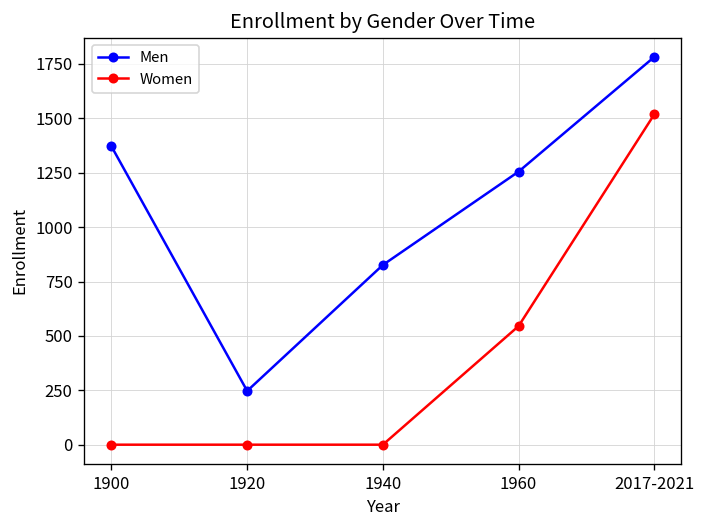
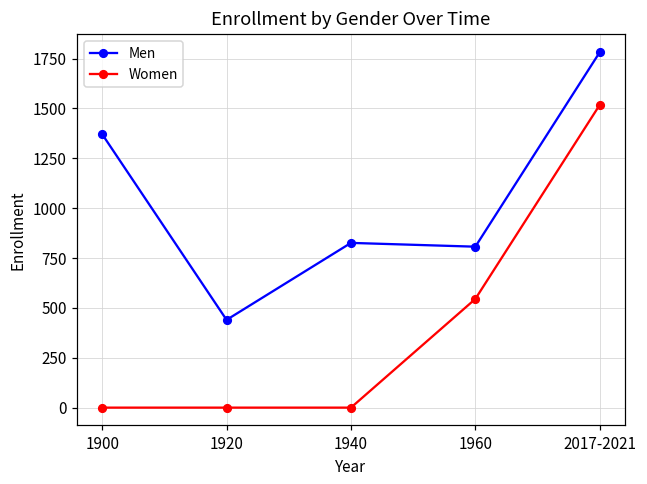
  {
    "Men": {
      "1900": 1370,
-     "1920": 250,
+     "1920": 440,
      "1940": 830,
-     "1960": 1260,
+     "1960": 810,
      "2017-2021": 1780
    },
    "Women": {
      "1900": 0,
      "1920": 0,
      "1940": 0,
      "1960": 550,
      "2017-2021": 1520
    }
  }
